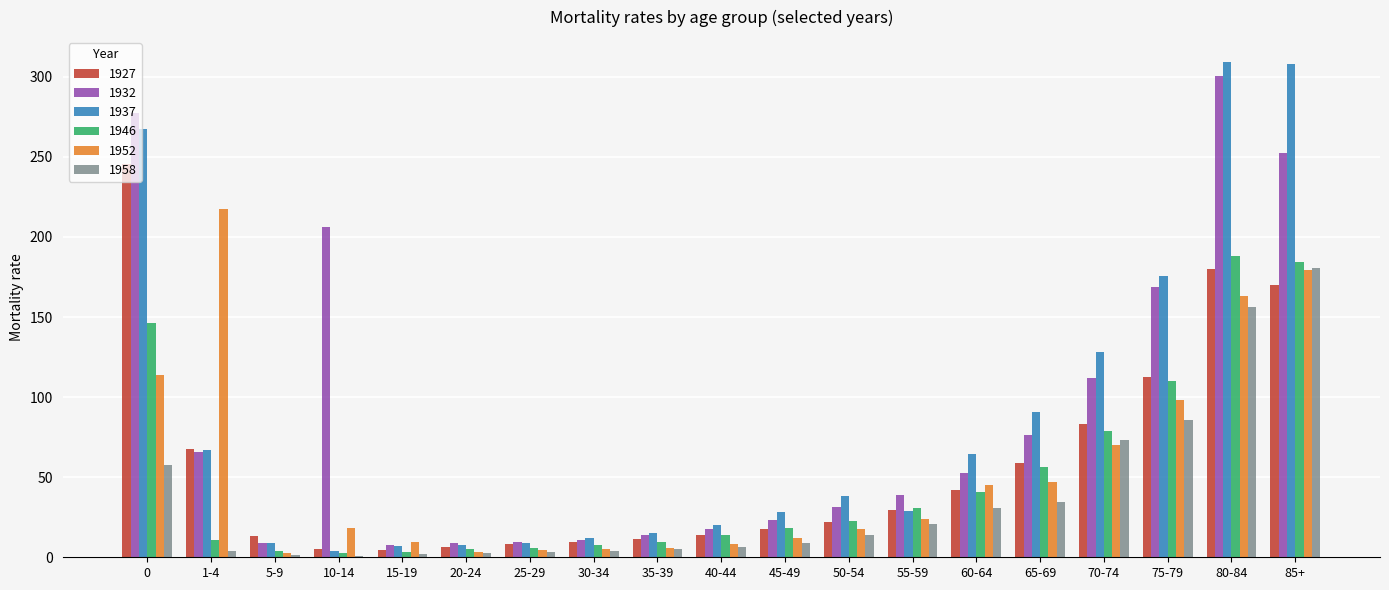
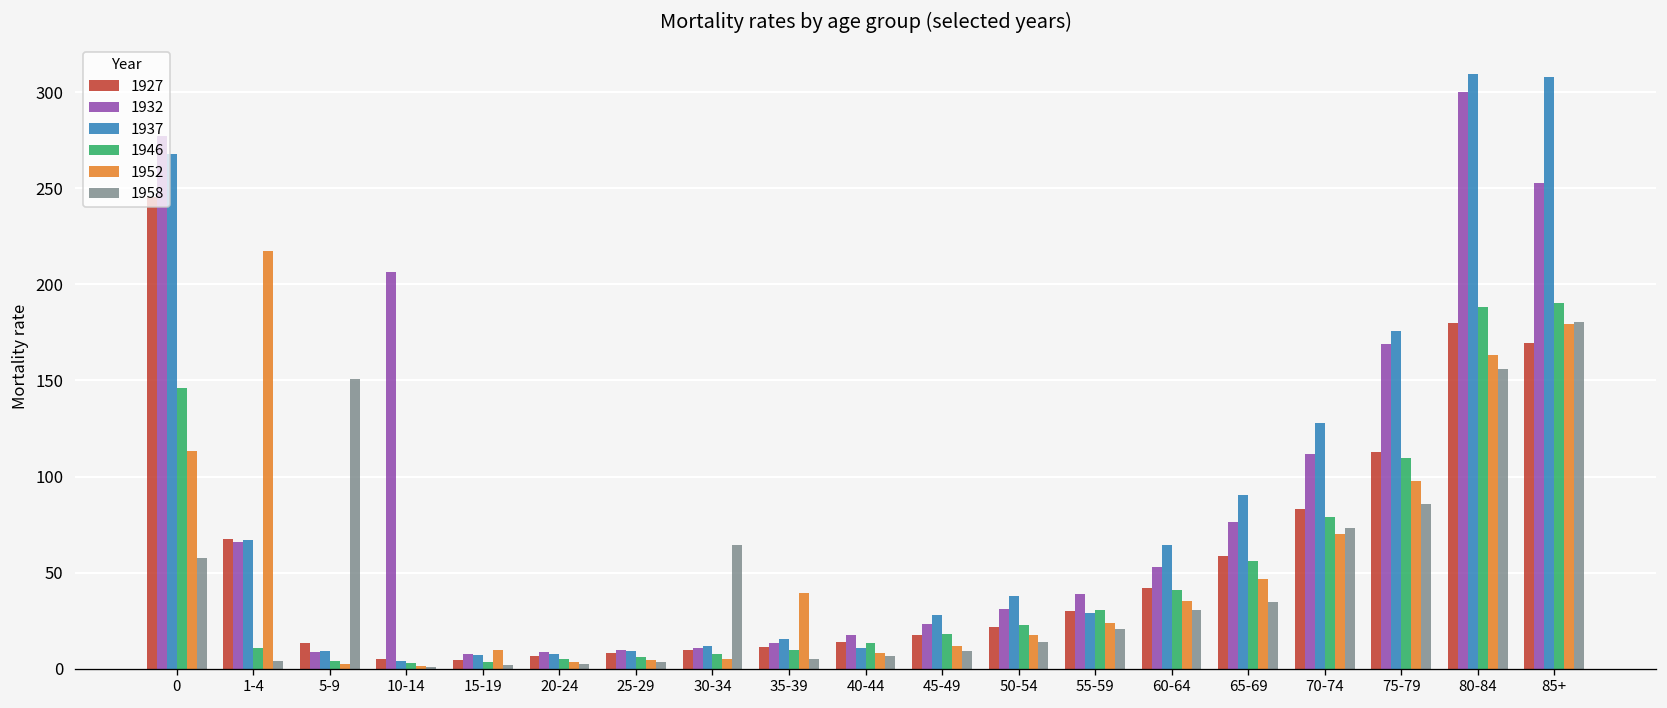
  {
    "1927": {
      "1-4": 68,
      "5-9": 13,
      "10-14": 5,
      "15-19": 5,
      "20-24": 7,
      "25-29": 8,
      "30-34": 10,
      "35-39": 11,
      "40-44": 14,
      "45-49": 18,
      "50-54": 22,
      "55-59": 30,
      "60-64": 42,
      "65-69": 59,
      "70-74": 83,
      "75-79": 113,
      "80-84": 180,
      "85+": 170
    },
    "1932": {
      "1-4": 66,
      "5-9": 9,
      "10-14": 206,
      "15-19": 8,
      "20-24": 9,
      "25-29": 10,
      "30-34": 11,
      "35-39": 14,
      "40-44": 18,
      "45-49": 23,
      "50-54": 31,
      "55-59": 39,
      "60-64": 53,
      "65-69": 77,
      "70-74": 112,
      "75-79": 169,
      "80-84": 300,
      "85+": 253
    },
    "1937": {
      "0": 268,
      "1-4": 67,
      "5-9": 9,
      "10-14": 4,
      "15-19": 7,
      "20-24": 8,
      "25-29": 9,
      "30-34": 12,
      "35-39": 15,
-     "40-44": 20,
+     "40-44": 11,
      "45-49": 28,
      "50-54": 38,
      "55-59": 29,
      "60-64": 64,
      "65-69": 91,
      "70-74": 128,
      "75-79": 176,
      "80-84": 309,
      "85+": 308
    },
    "1946": {
      "0": 146,
      "1-4": 11,
      "5-9": 4,
      "10-14": 3,
      "15-19": 4,
      "20-24": 5,
      "25-29": 6,
      "30-34": 8,
      "35-39": 10,
      "40-44": 14,
      "45-49": 18,
      "50-54": 23,
      "55-59": 31,
      "60-64": 41,
      "65-69": 56,
      "70-74": 79,
      "75-79": 110,
      "80-84": 188,
-     "85+": 185
+     "85+": 190
    },
    "1952": {
      "0": 114,
      "1-4": 217,
      "5-9": 2,
-     "10-14": 18,
+     "10-14": 2,
      "15-19": 10,
      "20-24": 4,
      "25-29": 4,
      "30-34": 5,
-     "35-39": 6,
+     "35-39": 40,
      "40-44": 8,
      "45-49": 12,
      "50-54": 18,
      "55-59": 24,
-     "60-64": 45,
+     "60-64": 35,
      "65-69": 47,
      "70-74": 70,
      "75-79": 98,
      "80-84": 163,
      "85+": 179
    },
    "1958": {
      "0": 58,
      "1-4": 4,
-     "5-9": 1,
+     "5-9": 151,
      "15-19": 2,
      "20-24": 3,
      "25-29": 3,
-     "30-34": 4,
+     "30-34": 65,
      "35-39": 5,
      "40-44": 7,
      "45-49": 9,
      "50-54": 14,
      "55-59": 21,
      "60-64": 31,
      "65-69": 35,
      "70-74": 73,
      "75-79": 86,
      "80-84": 156,
      "85+": 181
    }
  }
